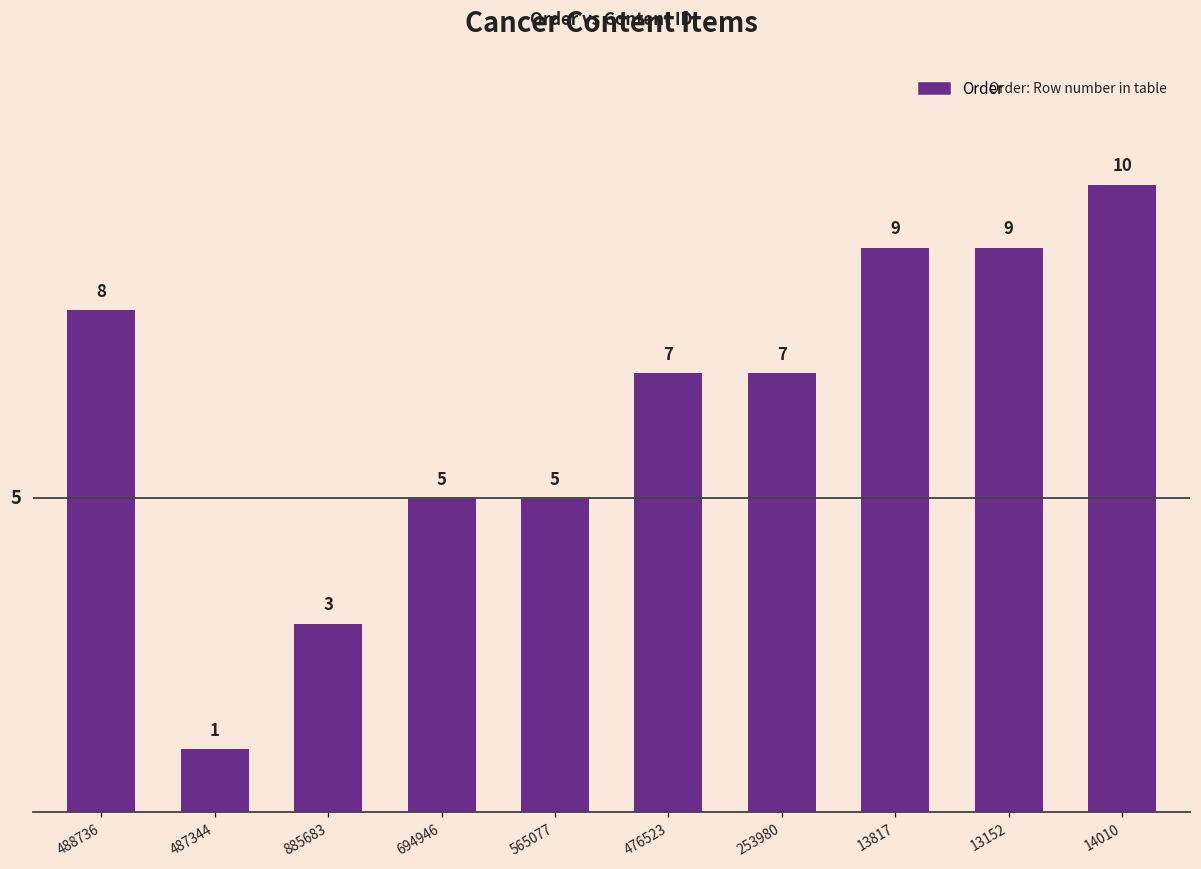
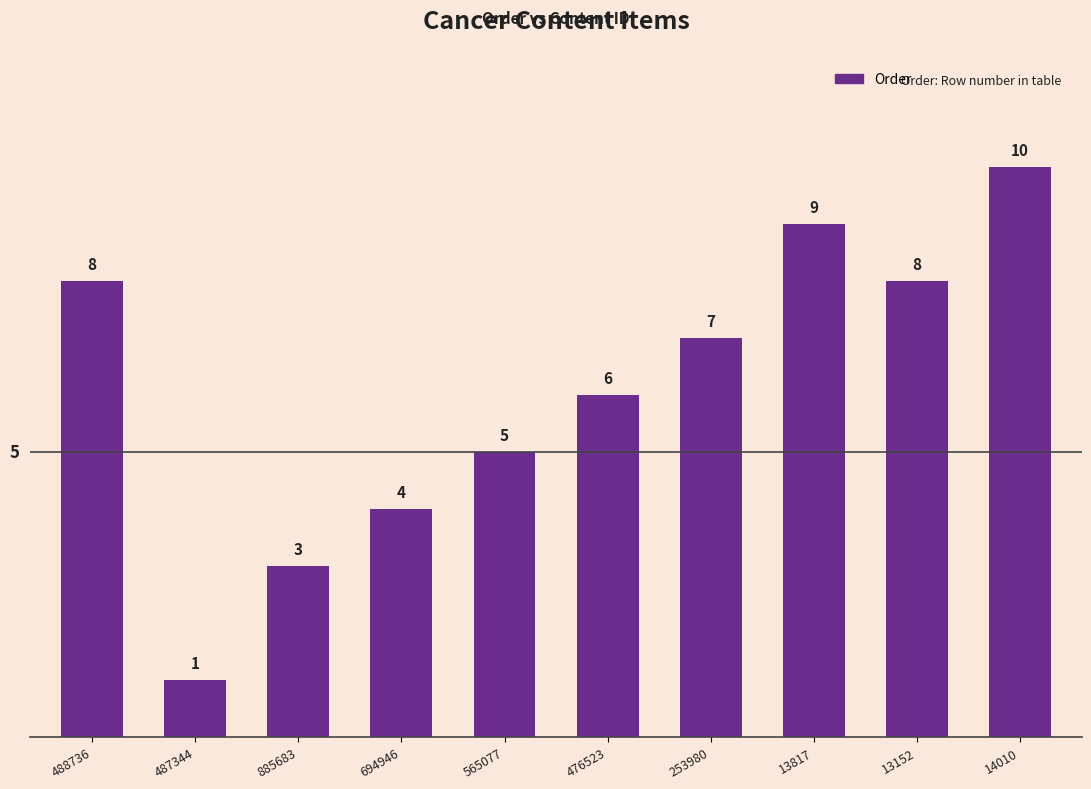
  {
    "488736": 8,
    "487344": 1,
    "885683": 3,
-   "694946": 5,
+   "694946": 4,
    "565077": 5,
-   "476523": 7,
+   "476523": 6,
    "253980": 7,
    "13817": 9,
-   "13152": 9,
+   "13152": 8,
    "14010": 10
  }
